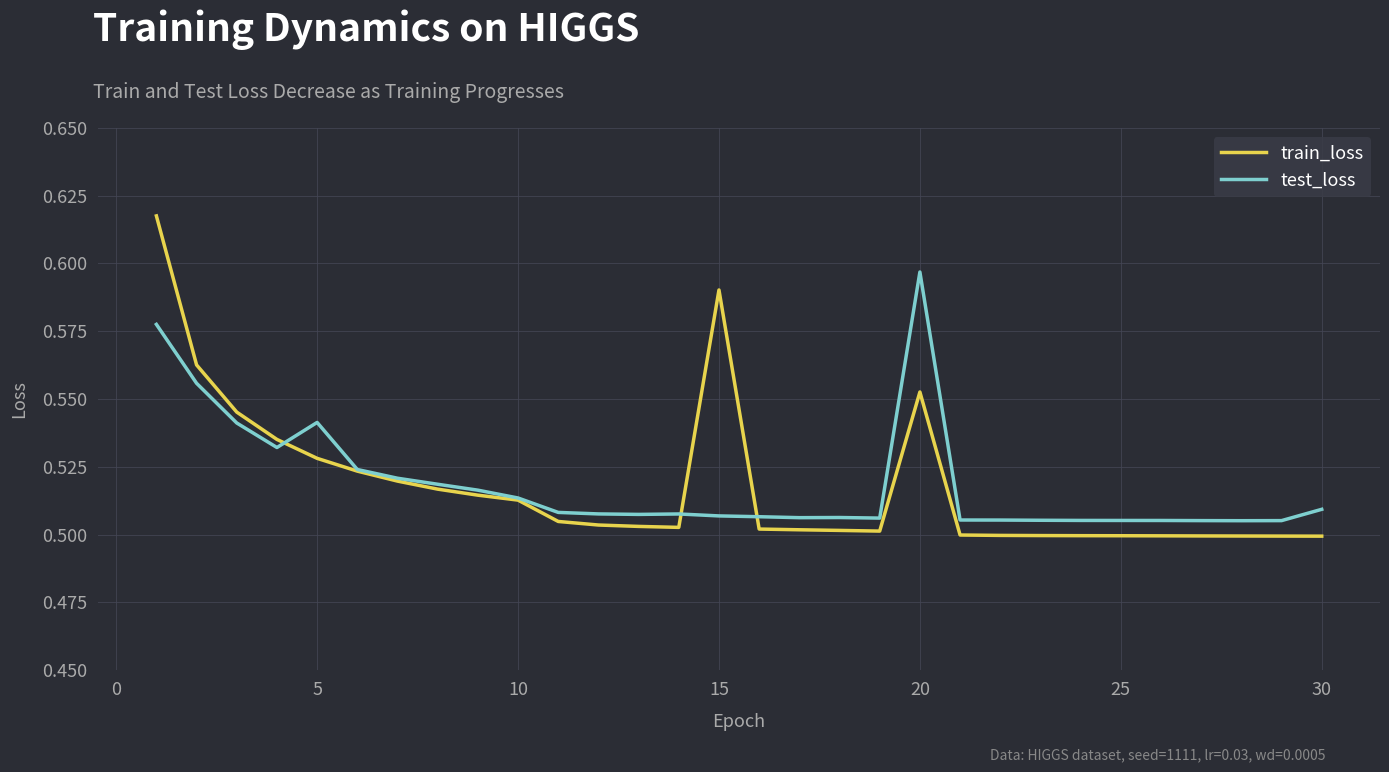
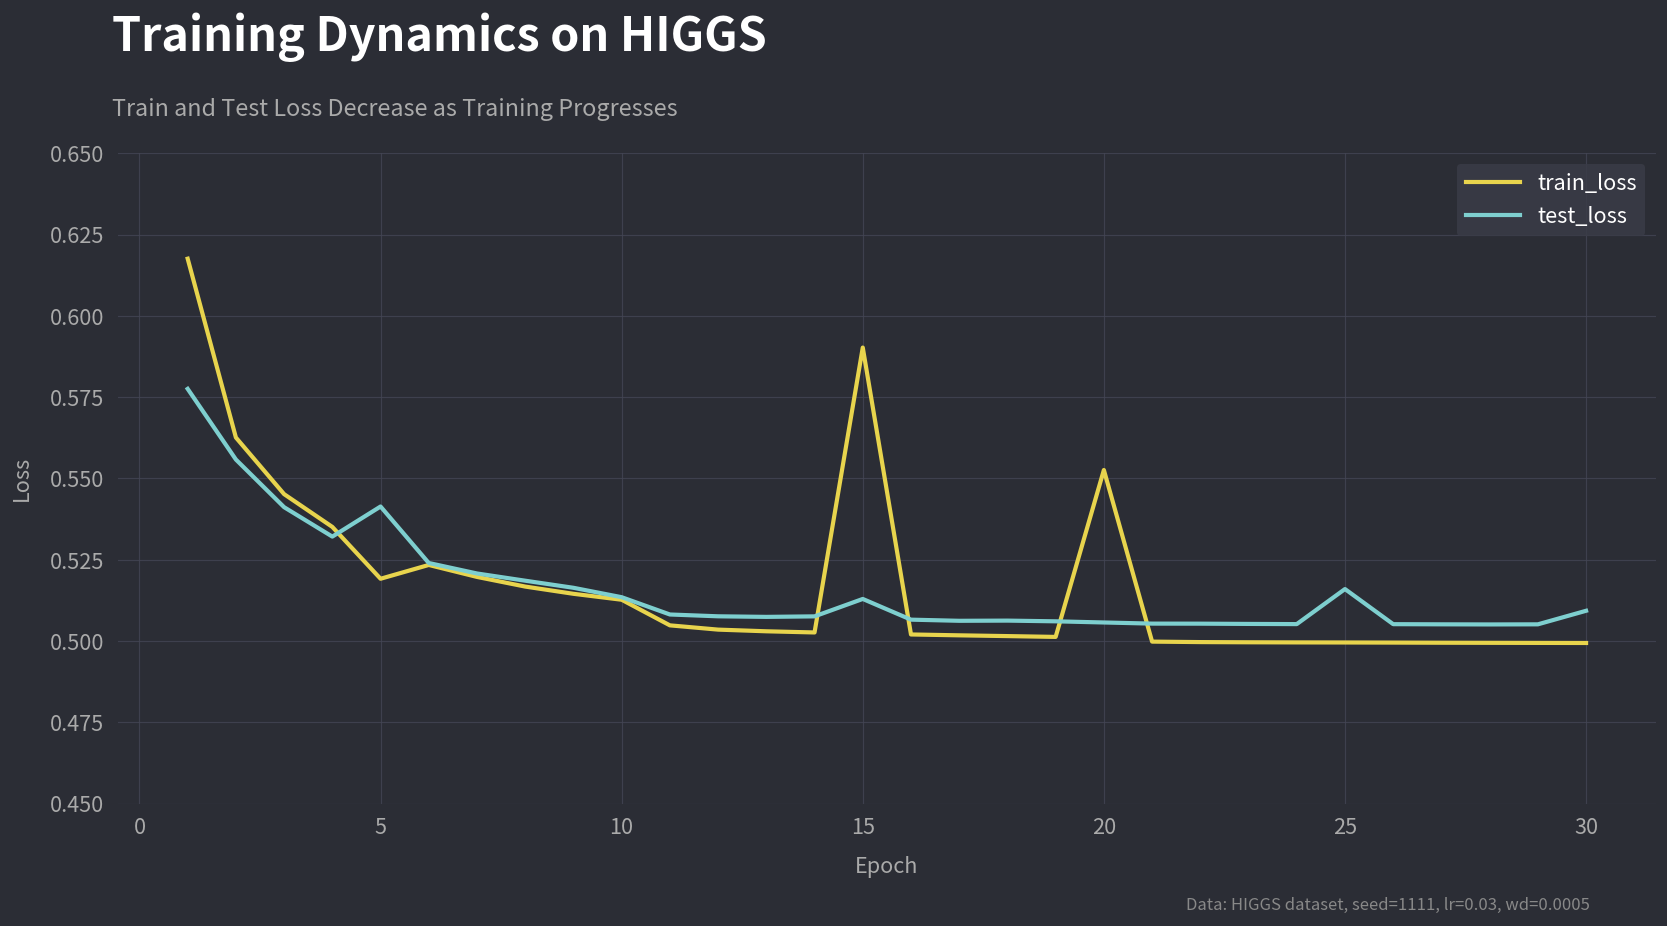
  {
    "train_loss": {
-     "5": 0.528,
+     "5": 0.519,
      "15": 0.590,
      "20": 0.553,
      "25": 0.500,
      "30": 0.499
    },
    "test_loss": {
      "5": 0.541,
-     "15": 0.507,
-     "20": 0.597,
-     "25": 0.505,
+     "15": 0.513,
+     "20": 0.506,
+     "25": 0.516,
      "30": 0.509
    }
  }
